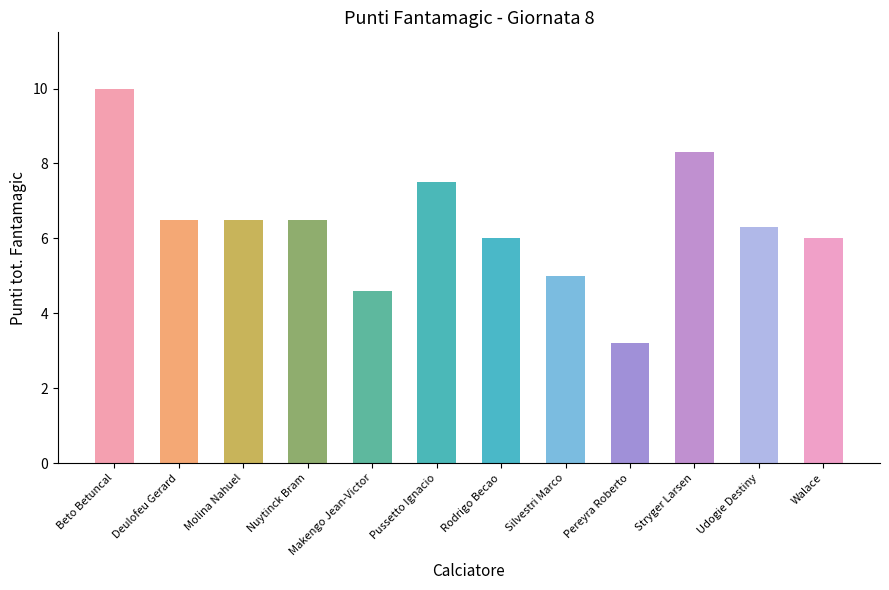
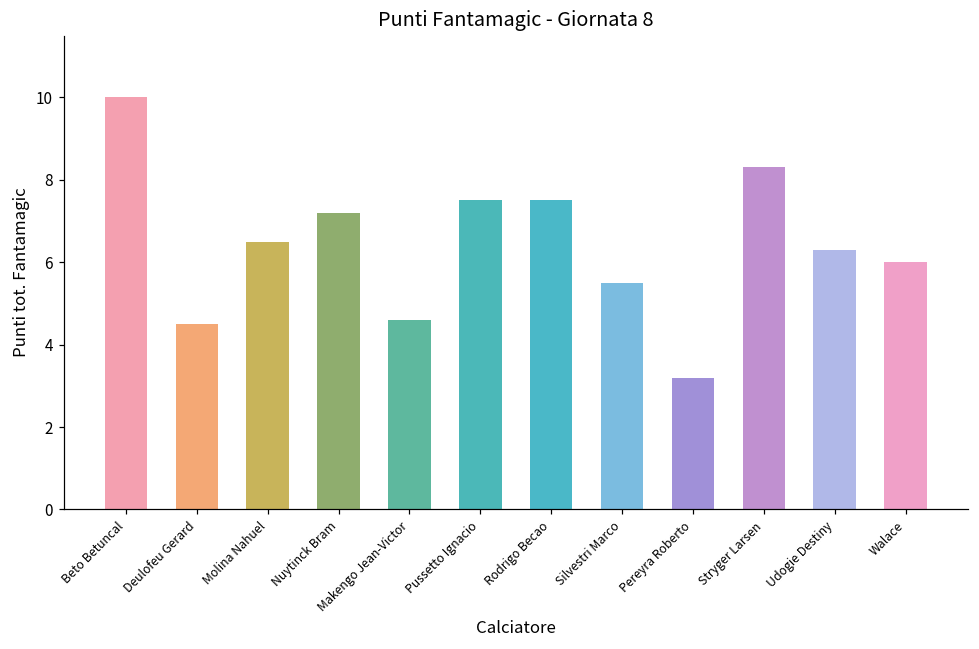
  {
    "Beto Betuncal": 10.0,
-   "Deulofeu Gerard": 6.5,
+   "Deulofeu Gerard": 4.5,
    "Molina Nahuel": 6.5,
-   "Nuytinck Bram": 6.5,
+   "Nuytinck Bram": 7.2,
    "Makengo Jean-Victor": 4.6,
    "Pussetto Ignacio": 7.5,
-   "Rodrigo Becao": 6.0,
-   "Silvestri Marco": 5.0,
+   "Rodrigo Becao": 7.5,
+   "Silvestri Marco": 5.5,
    "Pereyra Roberto": 3.2,
    "Stryger Larsen": 8.3,
    "Udogie Destiny": 6.3,
    "Walace": 6.0
  }
